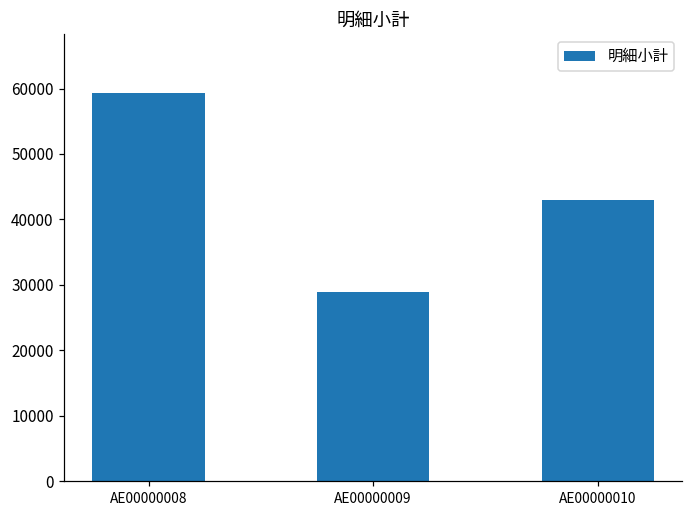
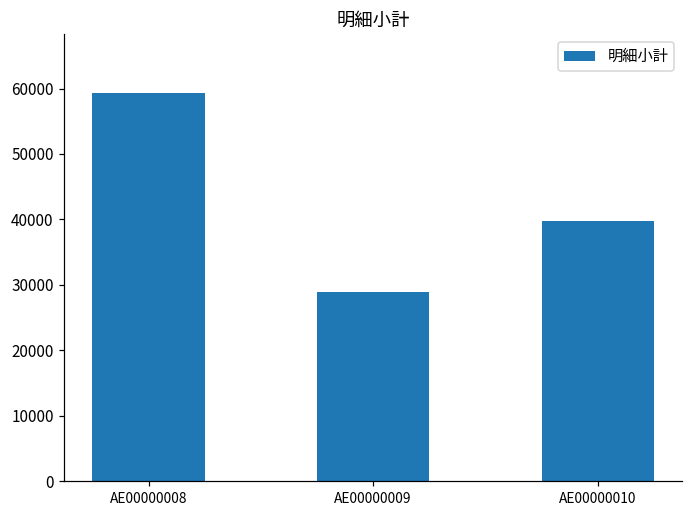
  {
    "AE00000008": 59000,
    "AE00000009": 29000,
-   "AE00000010": 43000
+   "AE00000010": 40000
  }
